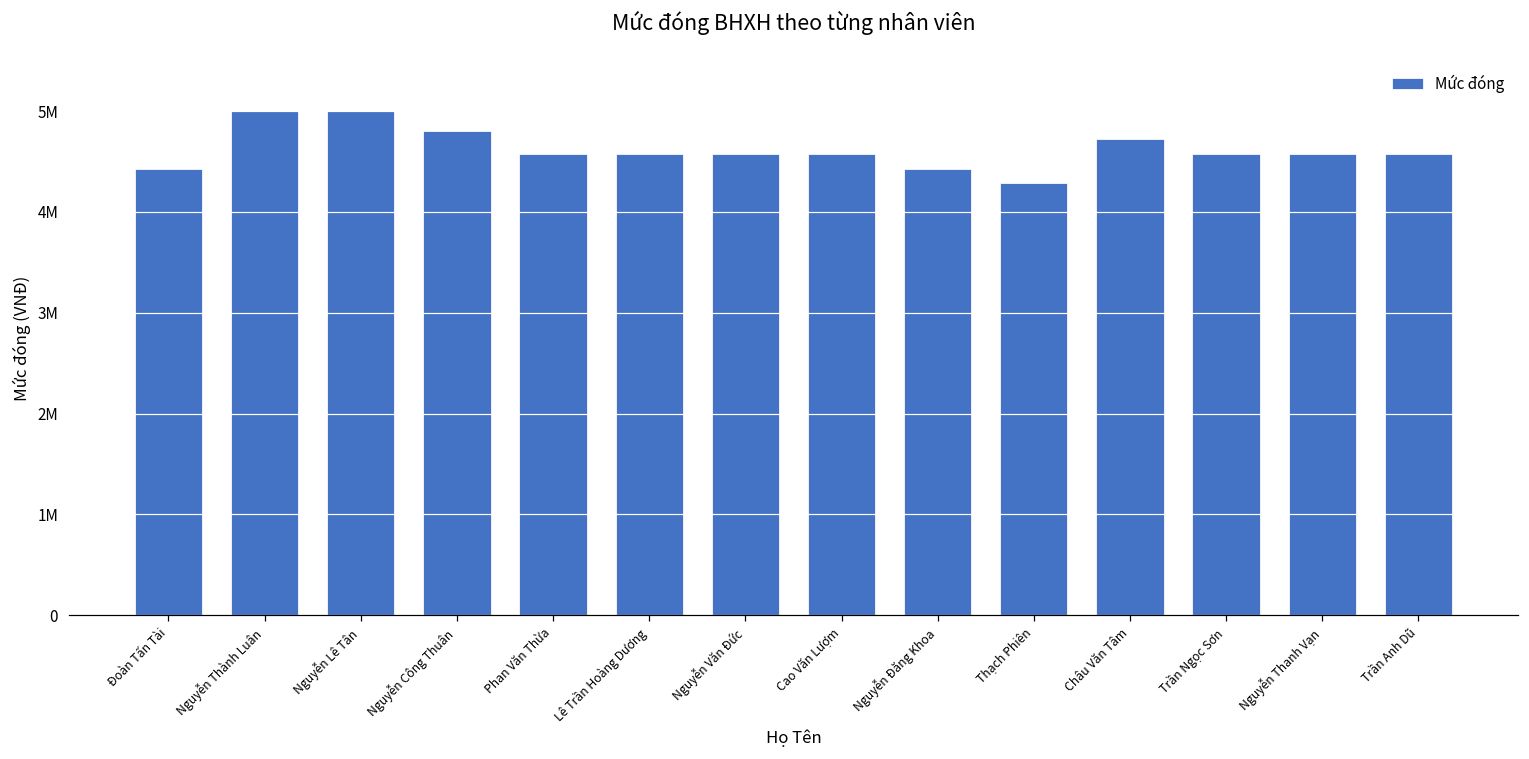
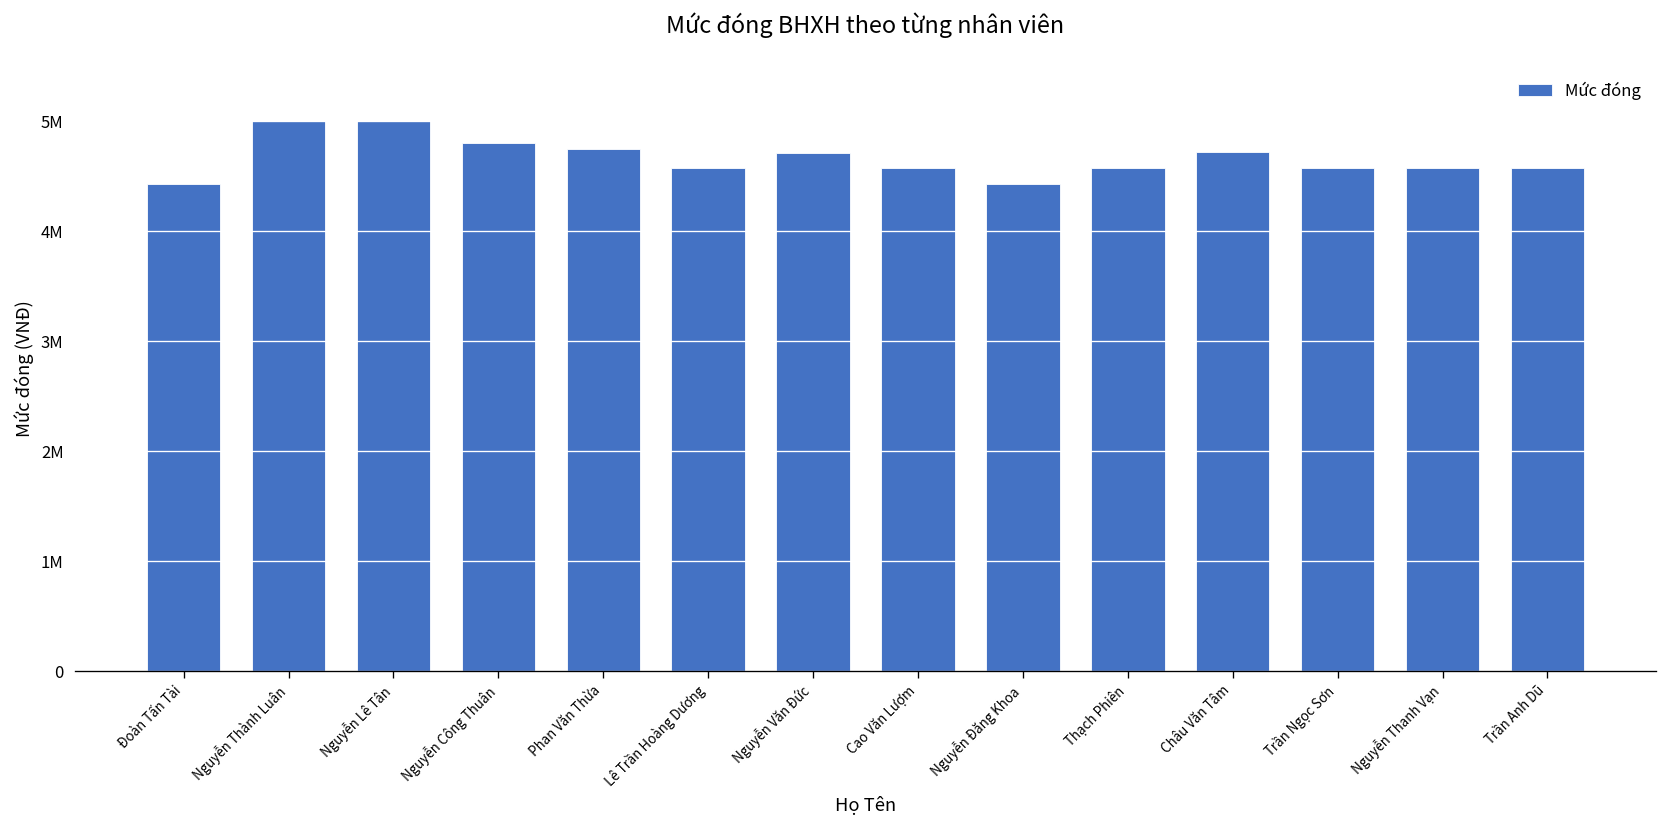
  {
    "Đoàn Tấn Tài": 4400000,
    "Nguyễn Thành Luân": 5000000,
    "Nguyễn Lê Tân": 5000000,
    "Nguyễn Công Thuân": 4800000,
-   "Phan Văn Thừa": 4600000,
+   "Phan Văn Thừa": 4700000,
    "Lê Trần Hoàng Dương": 4600000,
-   "Nguyễn Văn Đức": 4600000,
+   "Nguyễn Văn Đức": 4700000,
    "Cao Văn Lượm": 4600000,
    "Nguyễn Đăng Khoa": 4400000,
-   "Thạch Phiên": 4300000,
+   "Thạch Phiên": 4600000,
    "Châu Văn Tâm": 4700000,
    "Trần Ngọc Sơn": 4600000,
    "Nguyễn Thanh Vạn": 4600000,
    "Trần Anh Dũ": 4600000
  }
